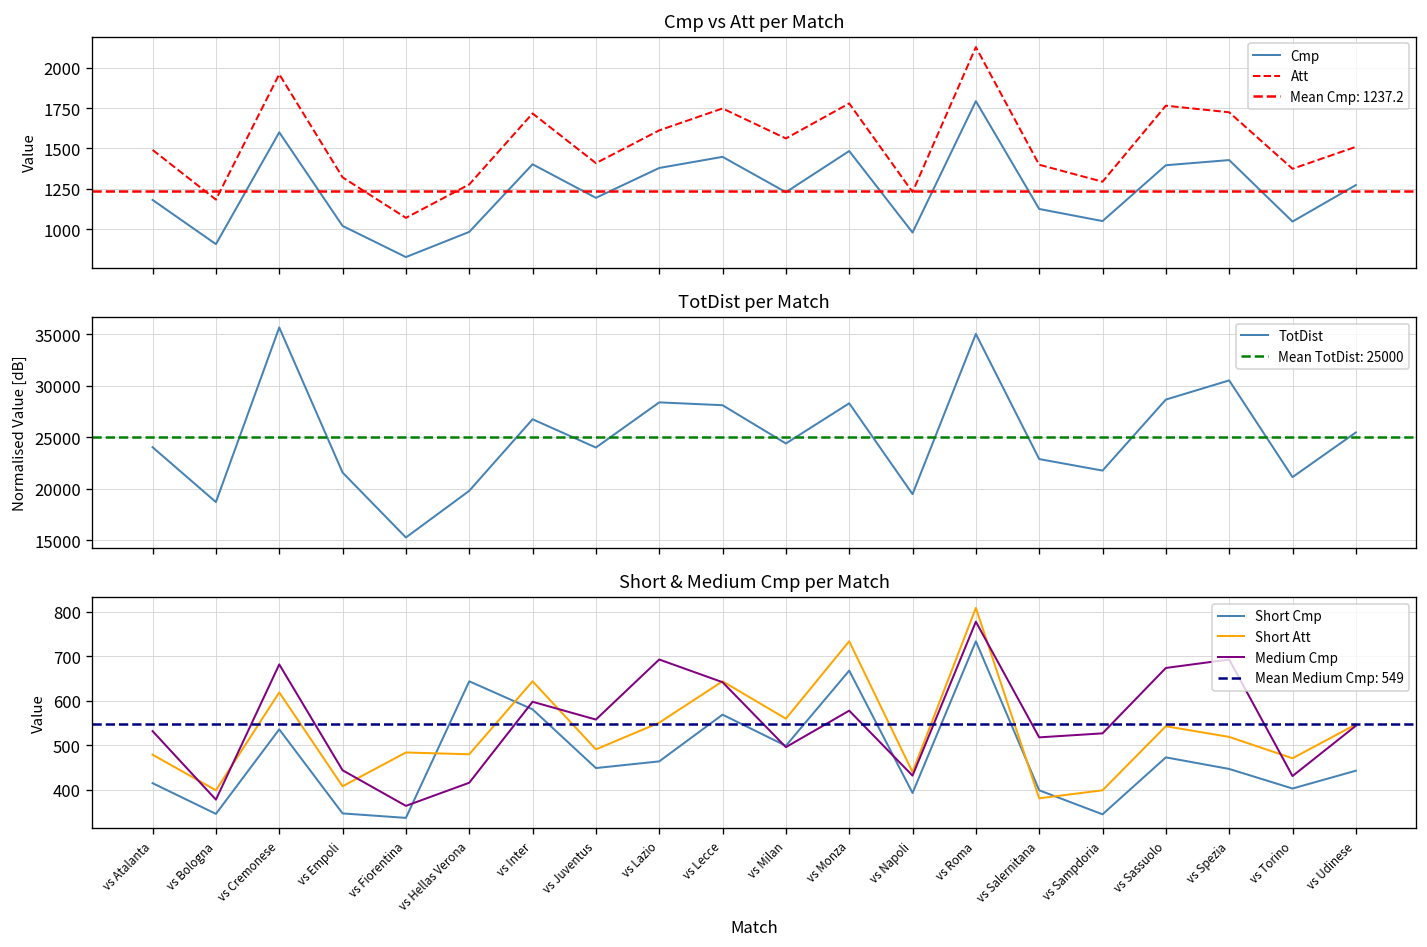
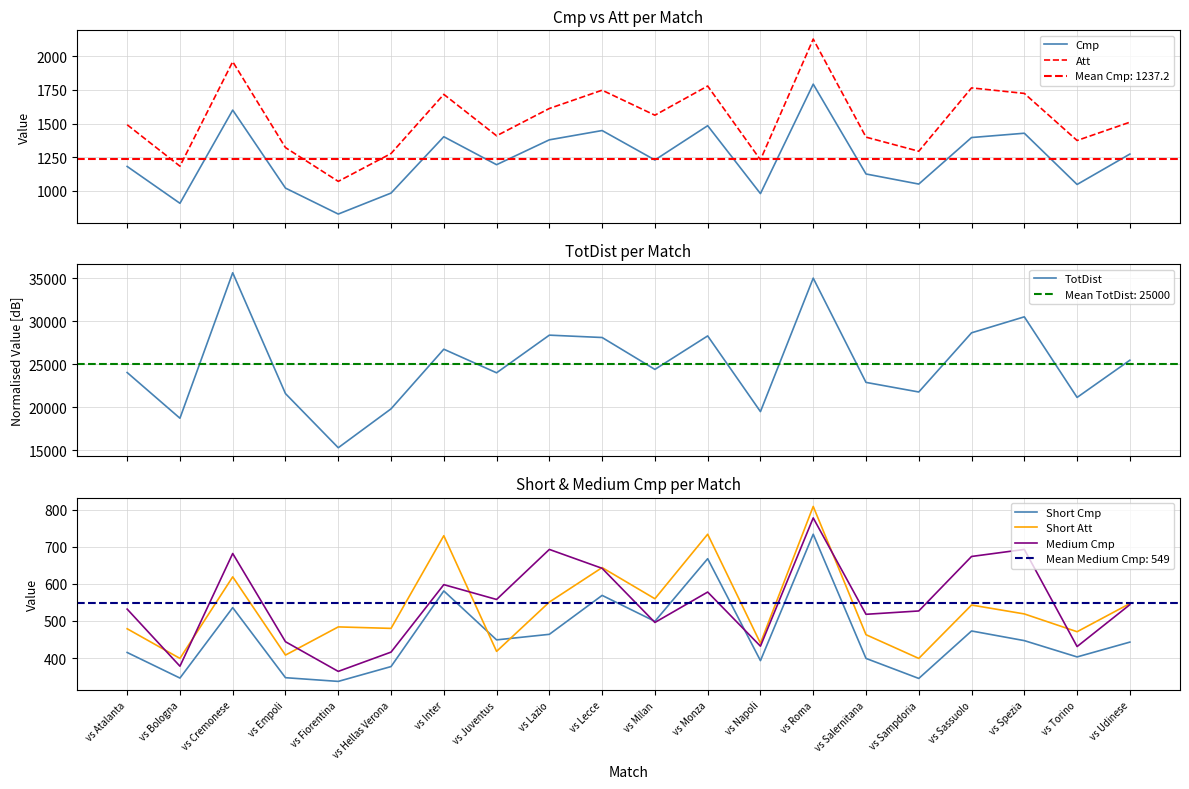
  {
    "Short & Medium Cmp per Match": {
      "Short Cmp": {
        "vs Atalanta": 420,
        "vs Bologna": 350,
        "vs Cremonese": 540,
        "vs Empoli": 350,
        "vs Fiorentina": 340,
-       "vs Hellas Verona": 640,
+       "vs Hellas Verona": 380,
        "vs Inter": 580,
        "vs Juventus": 450,
        "vs Lazio": 460,
        "vs Lecce": 570,
        "vs Monza": 670,
        "vs Napoli": 390,
        "vs Roma": 730,
        "vs Salernitana": 400,
        "vs Sampdoria": 350,
        "vs Sassuolo": 470,
        "vs Spezia": 450,
        "vs Torino": 400,
        "vs Udinese": 440
      },
      "Short Att": {
        "vs Atalanta": 480,
        "vs Bologna": 400,
        "vs Cremonese": 620,
        "vs Empoli": 410,
        "vs Fiorentina": 480,
        "vs Hellas Verona": 480,
-       "vs Inter": 640,
-       "vs Juventus": 490,
+       "vs Inter": 730,
+       "vs Juventus": 420,
        "vs Lazio": 550,
        "vs Milan": 560,
        "vs Monza": 730,
        "vs Napoli": 440,
        "vs Roma": 810,
-       "vs Salernitana": 380,
+       "vs Salernitana": 460,
        "vs Sampdoria": 400,
        "vs Sassuolo": 540,
        "vs Spezia": 520,
        "vs Torino": 470
      },
      "Medium Cmp": {
        "vs Atalanta": 530,
        "vs Bologna": 380,
        "vs Cremonese": 680,
        "vs Empoli": 440,
        "vs Fiorentina": 360,
        "vs Hellas Verona": 420,
        "vs Inter": 600,
        "vs Juventus": 560,
        "vs Lazio": 690,
        "vs Monza": 580,
        "vs Napoli": 430,
        "vs Roma": 780,
        "vs Salernitana": 520,
        "vs Sampdoria": 530,
        "vs Sassuolo": 670,
        "vs Torino": 430
      }
    }
  }
